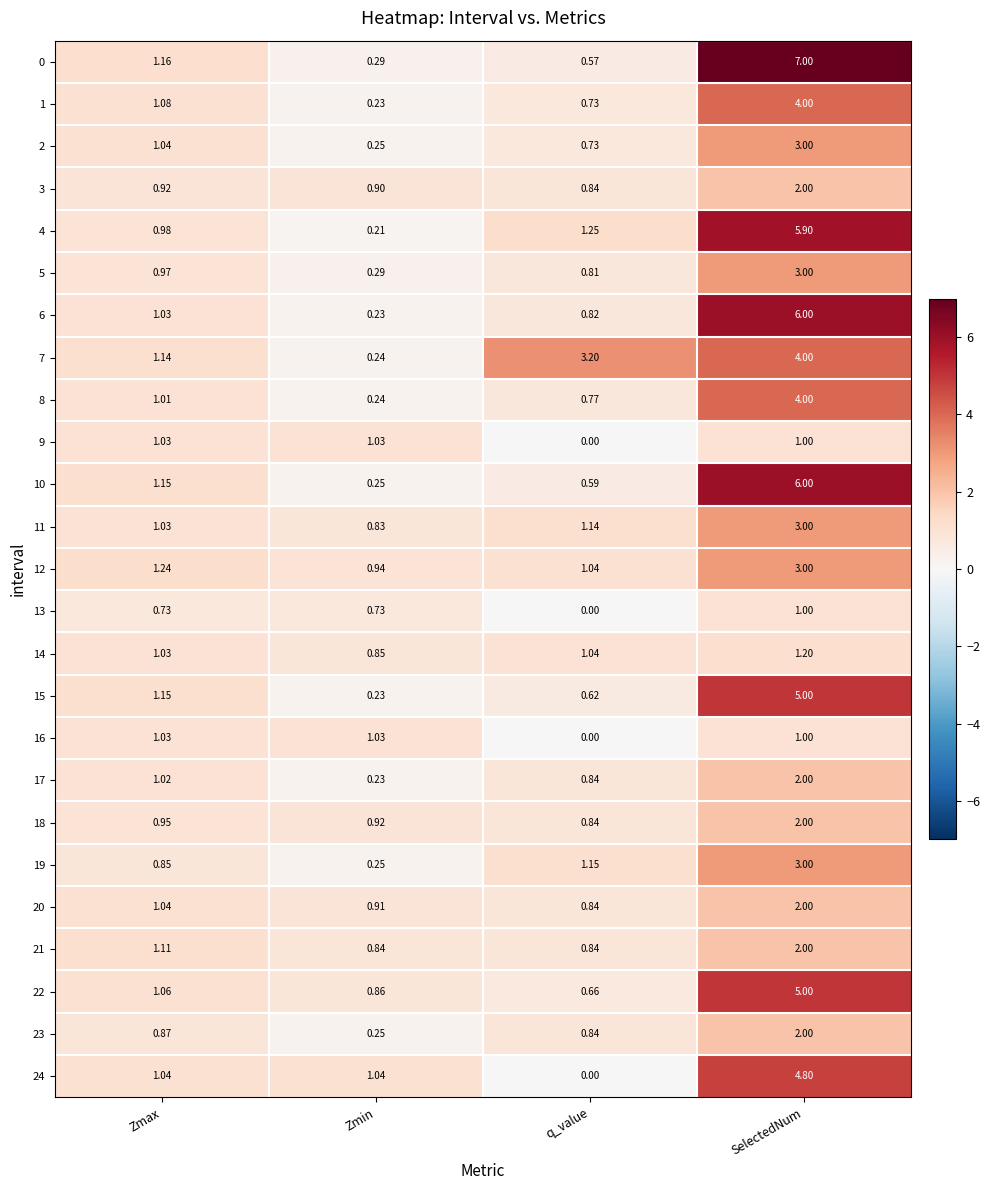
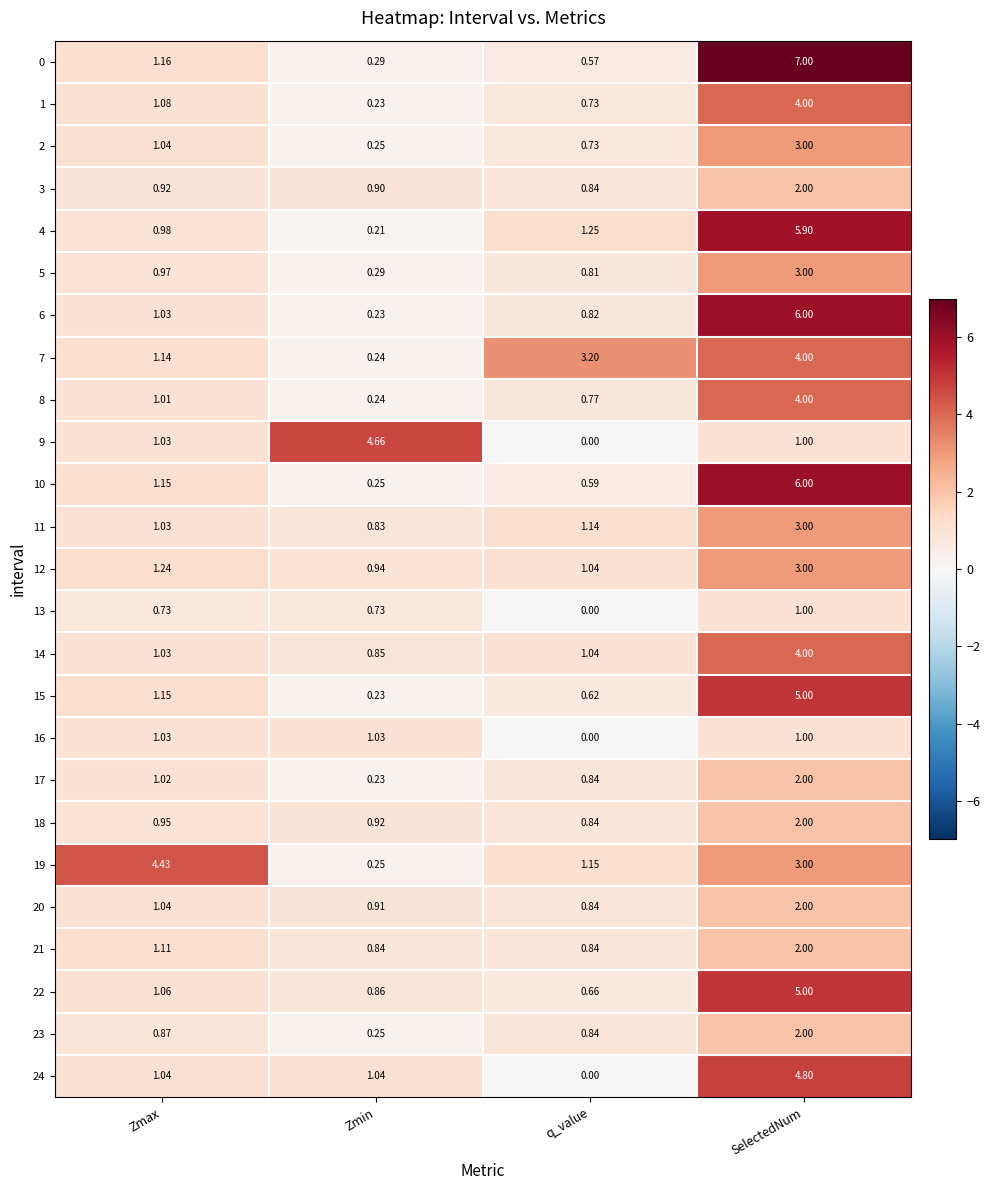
  {
    "0": {
      "Zmax": 1.16,
      "Zmin": 0.29,
      "q_value": 0.57,
      "SelectedNum": 7.00
    },
    "1": {
      "Zmax": 1.08,
      "Zmin": 0.23,
      "q_value": 0.73,
      "SelectedNum": 4.00
    },
    "2": {
      "Zmax": 1.04,
      "Zmin": 0.25,
      "q_value": 0.73,
      "SelectedNum": 3.00
    },
    "3": {
      "Zmax": 0.92,
      "Zmin": 0.90,
      "q_value": 0.84,
      "SelectedNum": 2.00
    },
    "4": {
      "Zmax": 0.98,
      "Zmin": 0.21,
      "q_value": 1.25,
      "SelectedNum": 5.90
    },
    "5": {
      "Zmax": 0.97,
      "Zmin": 0.29,
      "q_value": 0.81,
      "SelectedNum": 3.00
    },
    "6": {
      "Zmax": 1.03,
      "Zmin": 0.23,
      "q_value": 0.82,
      "SelectedNum": 6.00
    },
    "7": {
      "Zmax": 1.14,
      "Zmin": 0.24,
      "q_value": 3.20,
      "SelectedNum": 4.00
    },
    "8": {
      "Zmax": 1.01,
      "Zmin": 0.24,
      "q_value": 0.77,
      "SelectedNum": 4.00
    },
    "9": {
      "Zmax": 1.03,
-     "Zmin": 1.03,
+     "Zmin": 4.66,
      "q_value": 0.00,
      "SelectedNum": 1.00
    },
    "10": {
      "Zmax": 1.15,
      "Zmin": 0.25,
      "q_value": 0.59,
      "SelectedNum": 6.00
    },
    "11": {
      "Zmax": 1.03,
      "Zmin": 0.83,
      "q_value": 1.14,
      "SelectedNum": 3.00
    },
    "12": {
      "Zmax": 1.24,
      "Zmin": 0.94,
      "q_value": 1.04,
      "SelectedNum": 3.00
    },
    "13": {
      "Zmax": 0.73,
      "Zmin": 0.73,
      "q_value": 0.00,
      "SelectedNum": 1.00
    },
    "14": {
      "Zmax": 1.03,
      "Zmin": 0.85,
      "q_value": 1.04,
-     "SelectedNum": 1.20
+     "SelectedNum": 4.00
    },
    "15": {
      "Zmax": 1.15,
      "Zmin": 0.23,
      "q_value": 0.62,
      "SelectedNum": 5.00
    },
    "16": {
      "Zmax": 1.03,
      "Zmin": 1.03,
      "q_value": 0.00,
      "SelectedNum": 1.00
    },
    "17": {
      "Zmax": 1.02,
      "Zmin": 0.23,
      "q_value": 0.84,
      "SelectedNum": 2.00
    },
    "18": {
      "Zmax": 0.95,
      "Zmin": 0.92,
      "q_value": 0.84,
      "SelectedNum": 2.00
    },
    "19": {
-     "Zmax": 0.85,
+     "Zmax": 4.43,
      "Zmin": 0.25,
      "q_value": 1.15,
      "SelectedNum": 3.00
    },
    "20": {
      "Zmax": 1.04,
      "Zmin": 0.91,
      "q_value": 0.84,
      "SelectedNum": 2.00
    },
    "21": {
      "Zmax": 1.11,
      "Zmin": 0.84,
      "q_value": 0.84,
      "SelectedNum": 2.00
    },
    "22": {
      "Zmax": 1.06,
      "Zmin": 0.86,
      "q_value": 0.66,
      "SelectedNum": 5.00
    },
    "23": {
      "Zmax": 0.87,
      "Zmin": 0.25,
      "q_value": 0.84,
      "SelectedNum": 2.00
    },
    "24": {
      "Zmax": 1.04,
      "Zmin": 1.04,
      "q_value": 0.00,
      "SelectedNum": 4.80
    }
  }
